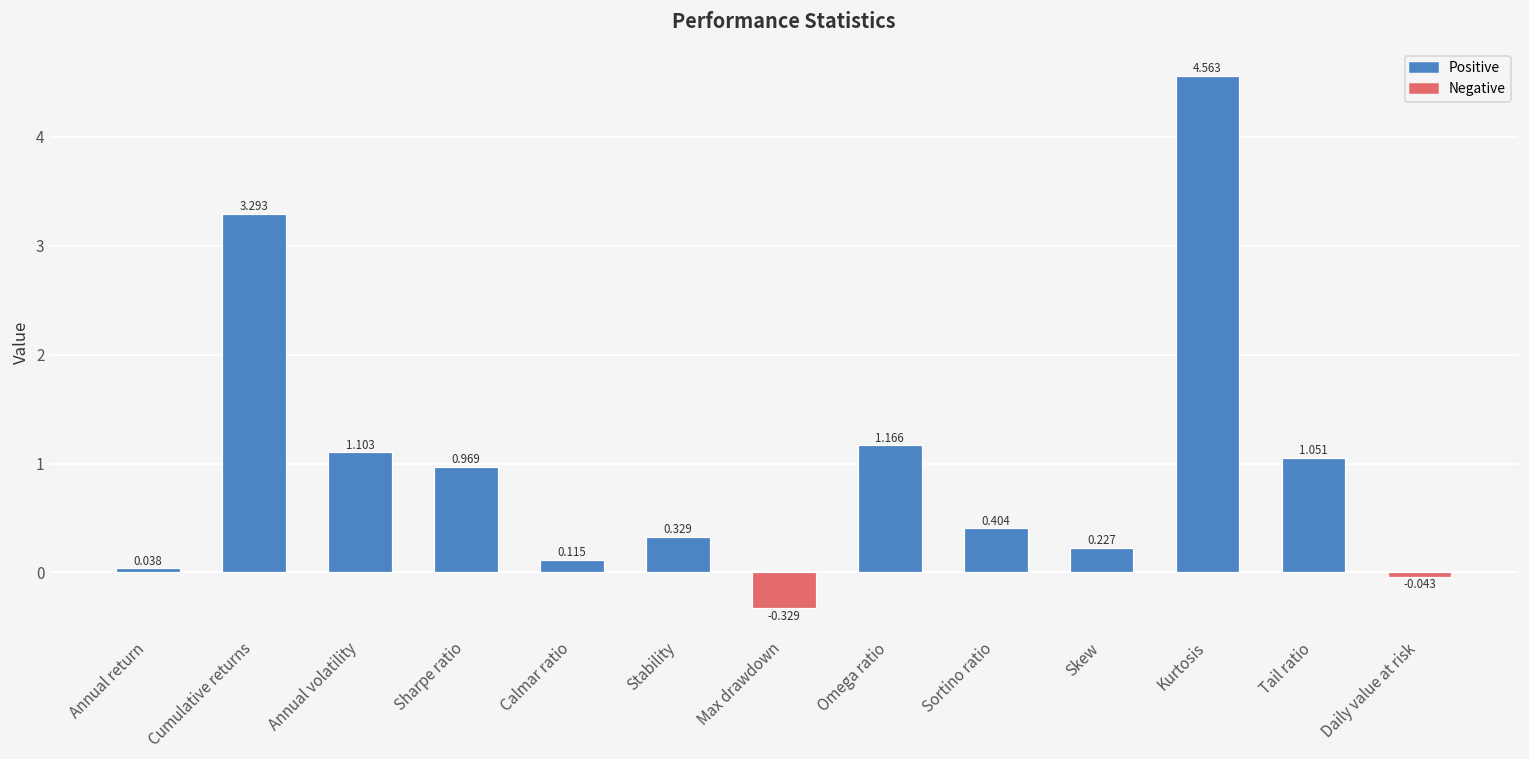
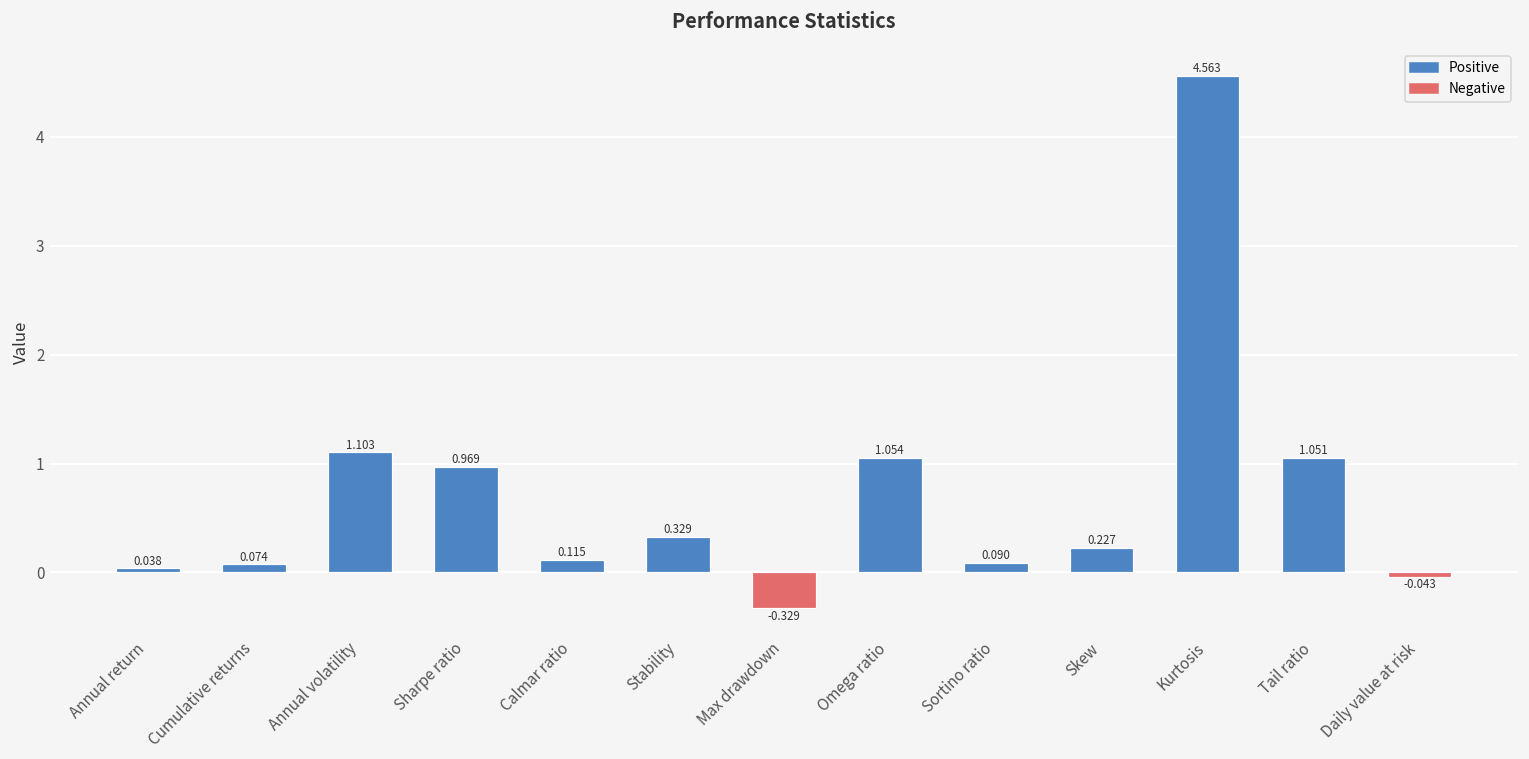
  {
    "Annual return": 0.038,
-   "Cumulative returns": 3.293,
+   "Cumulative returns": 0.074,
    "Annual volatility": 1.103,
    "Sharpe ratio": 0.969,
    "Calmar ratio": 0.115,
    "Stability": 0.329,
    "Max drawdown": -0.329,
-   "Omega ratio": 1.166,
-   "Sortino ratio": 0.404,
+   "Omega ratio": 1.054,
+   "Sortino ratio": 0.090,
    "Skew": 0.227,
    "Kurtosis": 4.563,
    "Tail ratio": 1.051,
    "Daily value at risk": -0.043
  }
